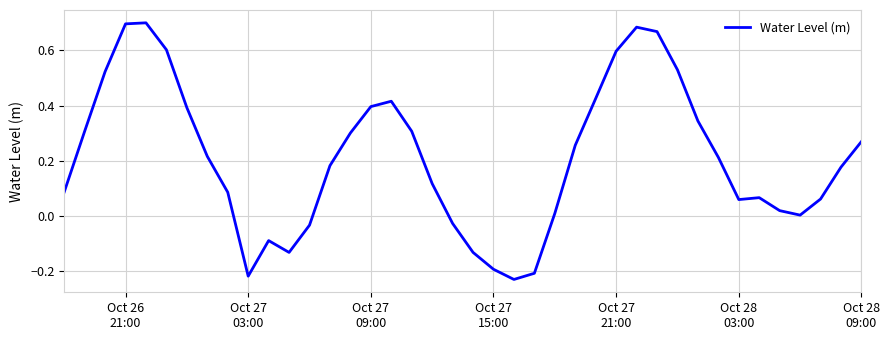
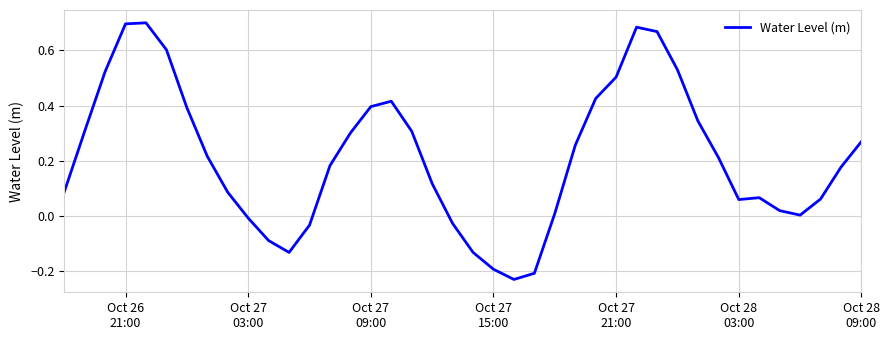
  {
    "Oct 26 21:00": 0.70,
-   "Oct 27 03:00": -0.22,
+   "Oct 27 03:00": -0.01,
    "Oct 27 09:00": 0.40,
    "Oct 27 15:00": -0.19,
-   "Oct 27 21:00": 0.60,
+   "Oct 27 21:00": 0.50,
    "Oct 28 03:00": 0.06,
    "Oct 28 09:00": 0.27
  }
